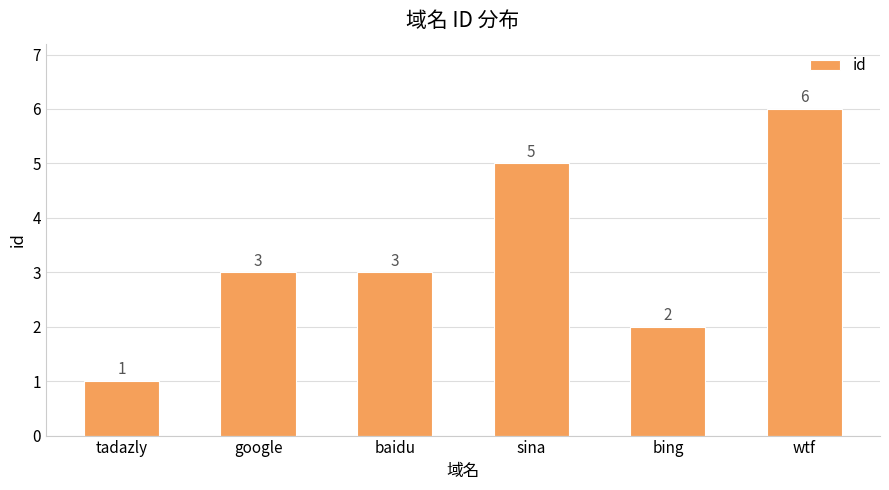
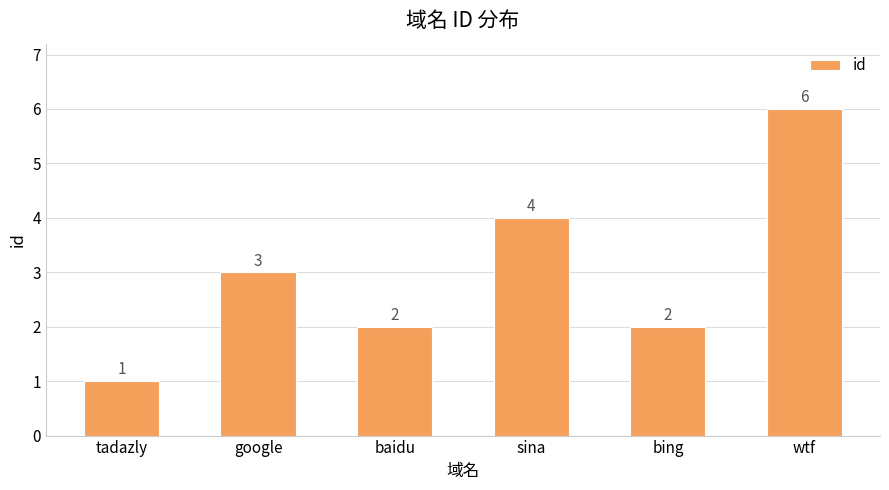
  {
    "tadazly": 1,
    "google": 3,
-   "baidu": 3,
-   "sina": 5,
+   "baidu": 2,
+   "sina": 4,
    "bing": 2,
    "wtf": 6
  }
